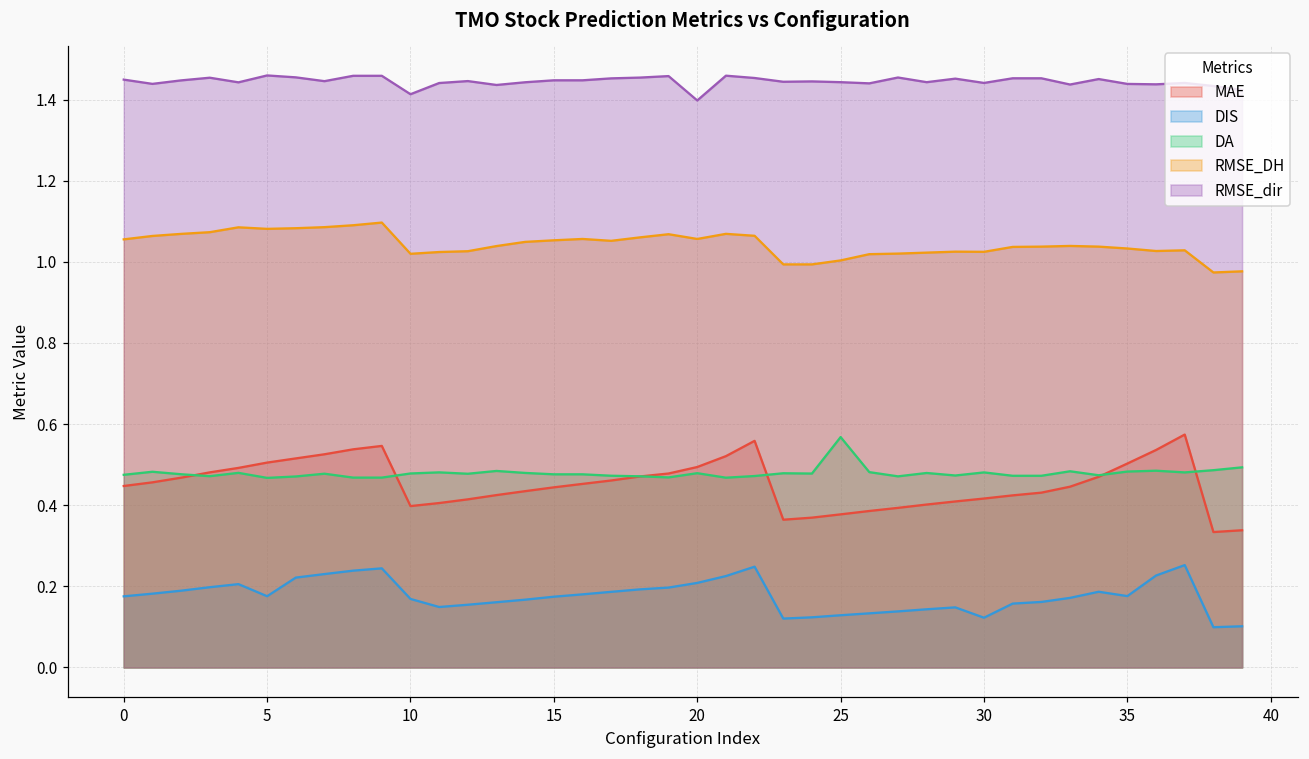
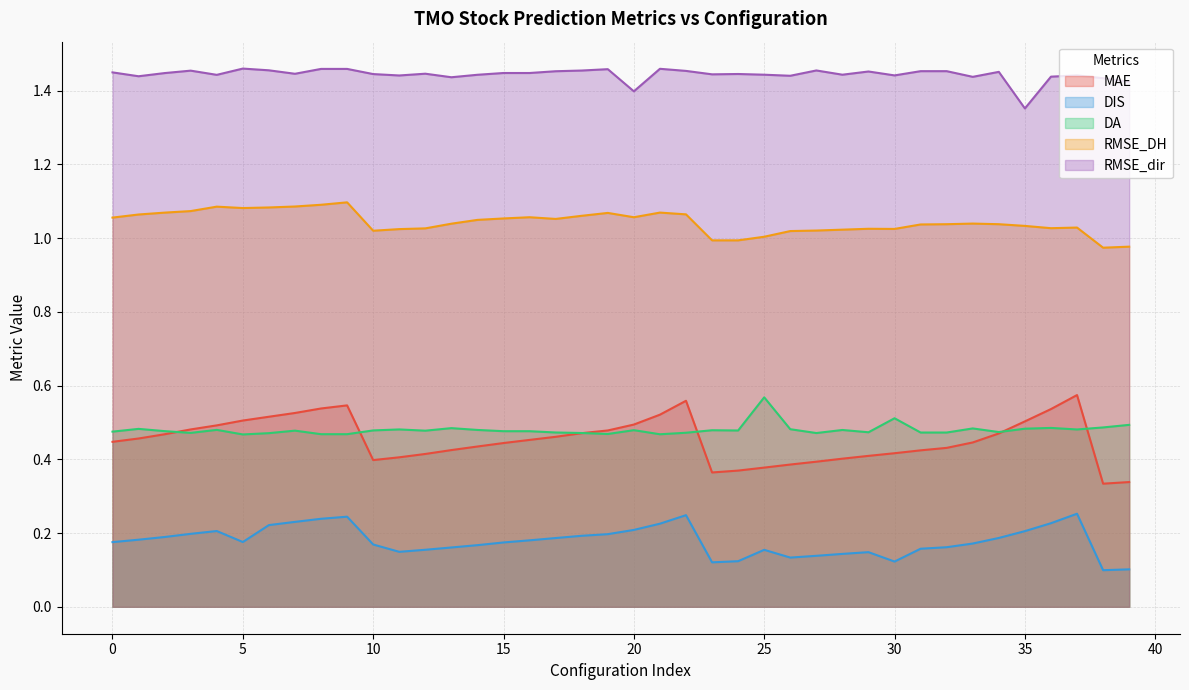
  {
    "DIS": {
      "0": 0.18,
      "5": 0.18,
      "10": 0.17,
      "15": 0.17,
      "20": 0.21,
-     "25": 0.13,
+     "25": 0.15,
      "30": 0.12,
-     "35": 0.18
+     "35": 0.21
    },
    "DA": {
      "0": 0.48,
      "5": 0.47,
      "10": 0.48,
      "15": 0.48,
      "20": 0.48,
      "25": 0.57,
-     "30": 0.48,
+     "30": 0.51,
      "35": 0.48
    },
    "RMSE_dir": {
      "0": 1.45,
      "5": 1.46,
-     "10": 1.41,
+     "10": 1.44,
      "15": 1.45,
      "20": 1.40,
      "25": 1.44,
      "30": 1.44,
-     "35": 1.44
+     "35": 1.35
    }
  }
